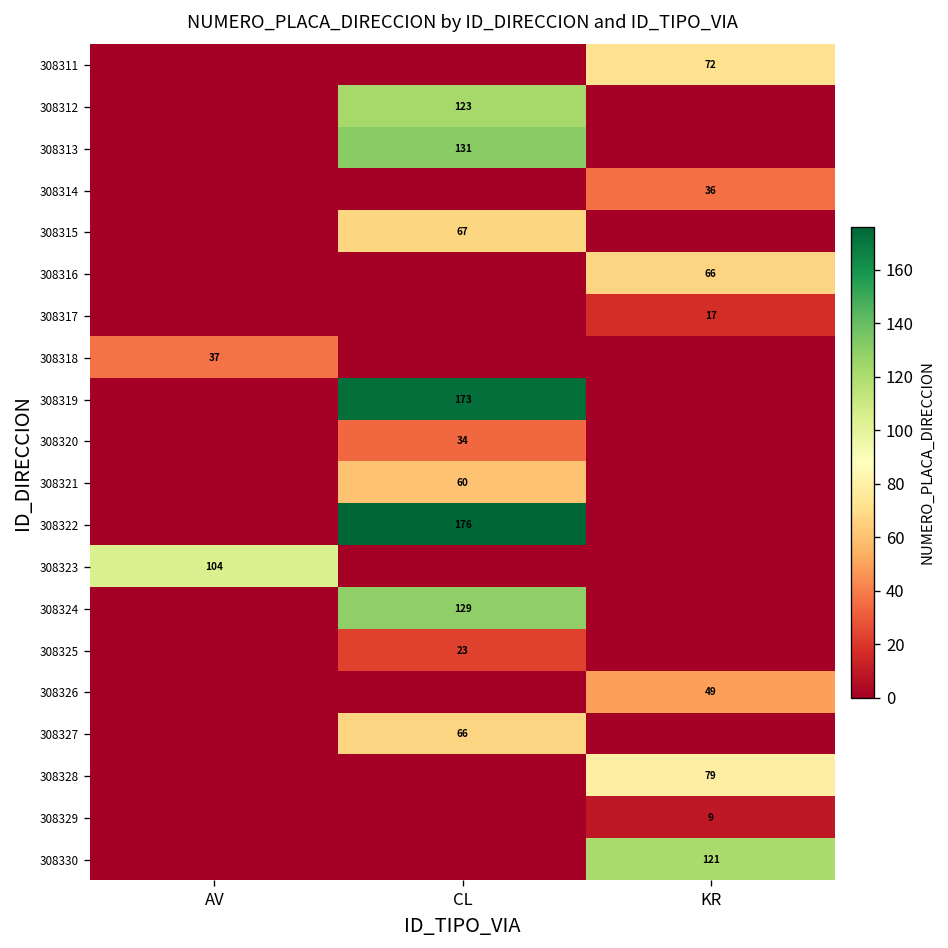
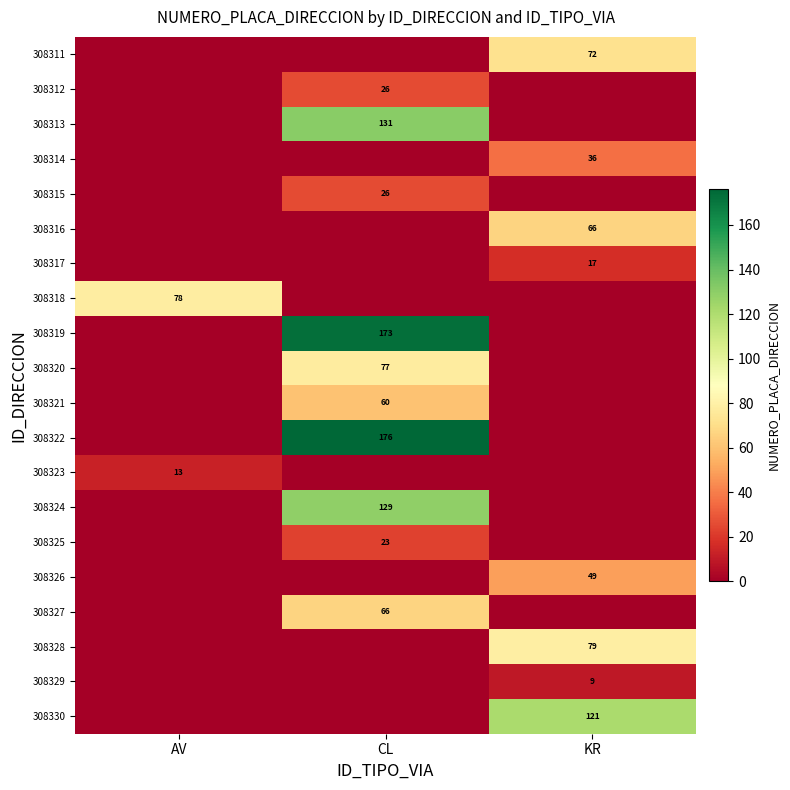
  {
    "308311": {
      "KR": 72
    },
    "308312": {
-     "CL": 123
+     "CL": 26
    },
    "308313": {
      "CL": 131
    },
    "308314": {
      "KR": 36
    },
    "308315": {
-     "CL": 67
+     "CL": 26
    },
    "308316": {
      "KR": 66
    },
    "308317": {
      "KR": 17
    },
    "308318": {
-     "AV": 37
+     "AV": 78
    },
    "308319": {
      "CL": 173
    },
    "308320": {
-     "CL": 34
+     "CL": 77
    },
    "308321": {
      "CL": 60
    },
    "308322": {
      "CL": 176
    },
    "308323": {
-     "AV": 104
+     "AV": 13
    },
    "308324": {
      "CL": 129
    },
    "308325": {
      "CL": 23
    },
    "308326": {
      "KR": 49
    },
    "308327": {
      "CL": 66
    },
    "308328": {
      "KR": 79
    },
    "308329": {
      "KR": 9
    },
    "308330": {
      "KR": 121
    }
  }
